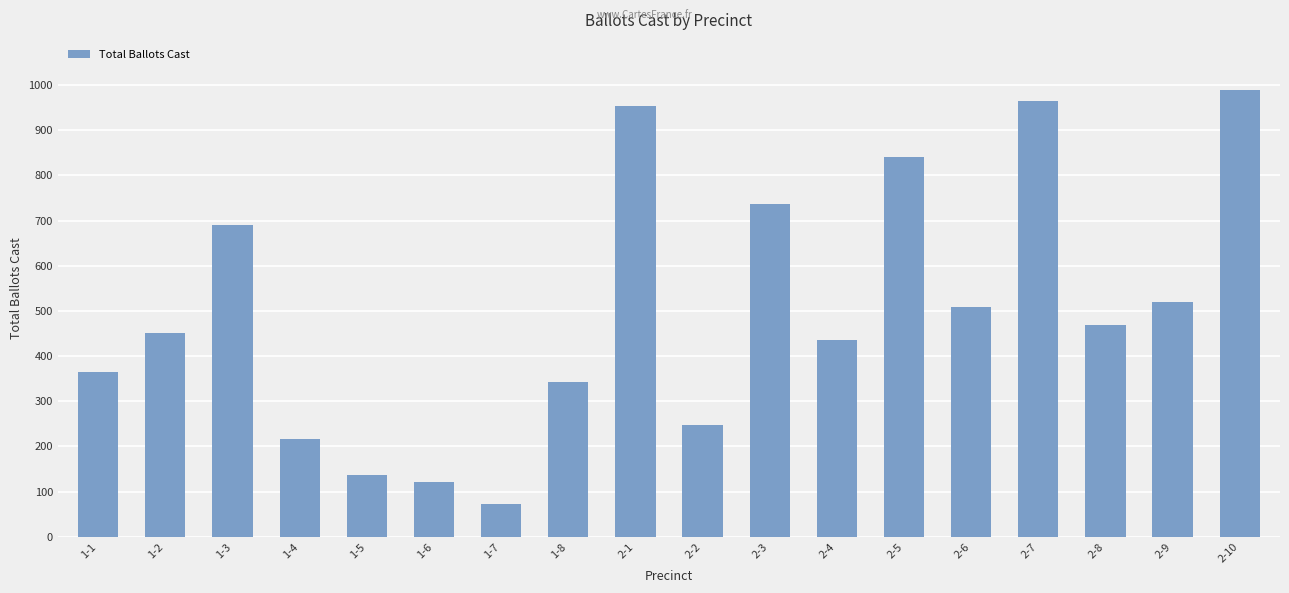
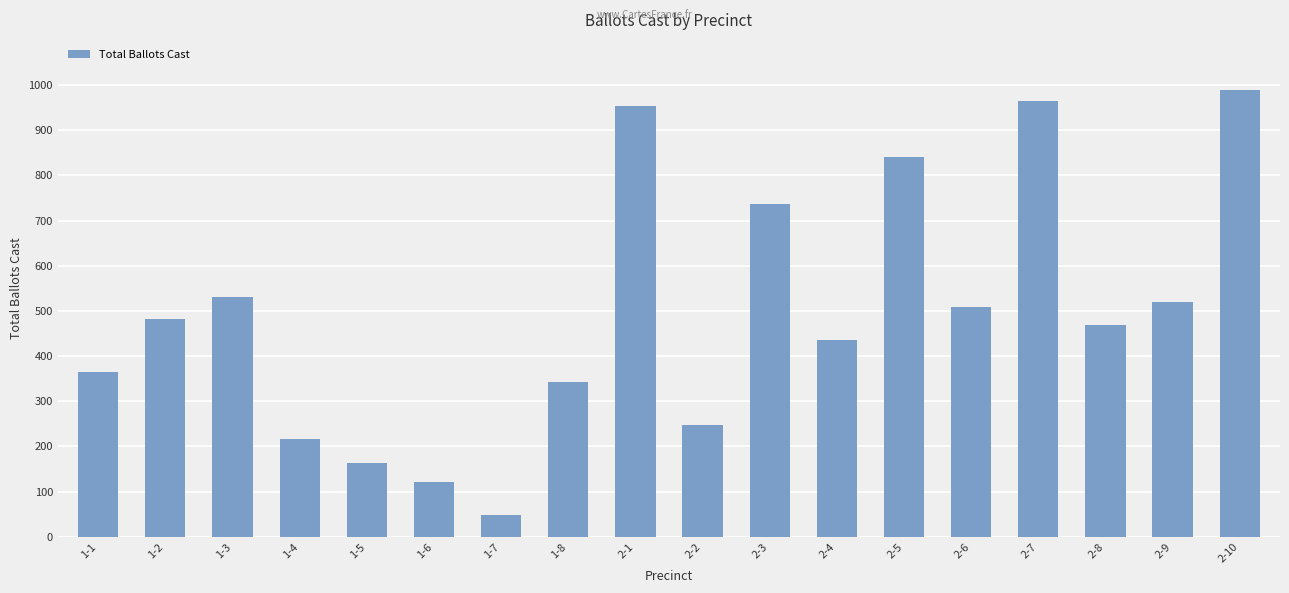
  {
    "1-1": 360,
-   "1-2": 450,
-   "1-3": 690,
+   "1-2": 480,
+   "1-3": 530,
    "1-4": 220,
-   "1-5": 140,
+   "1-5": 160,
    "1-6": 120,
-   "1-7": 70,
+   "1-7": 50,
    "1-8": 340,
    "2-1": 950,
    "2-2": 250,
    "2-3": 740,
    "2-4": 440,
    "2-5": 840,
    "2-6": 510,
    "2-7": 970,
    "2-8": 470,
    "2-9": 520,
    "2-10": 990
  }
